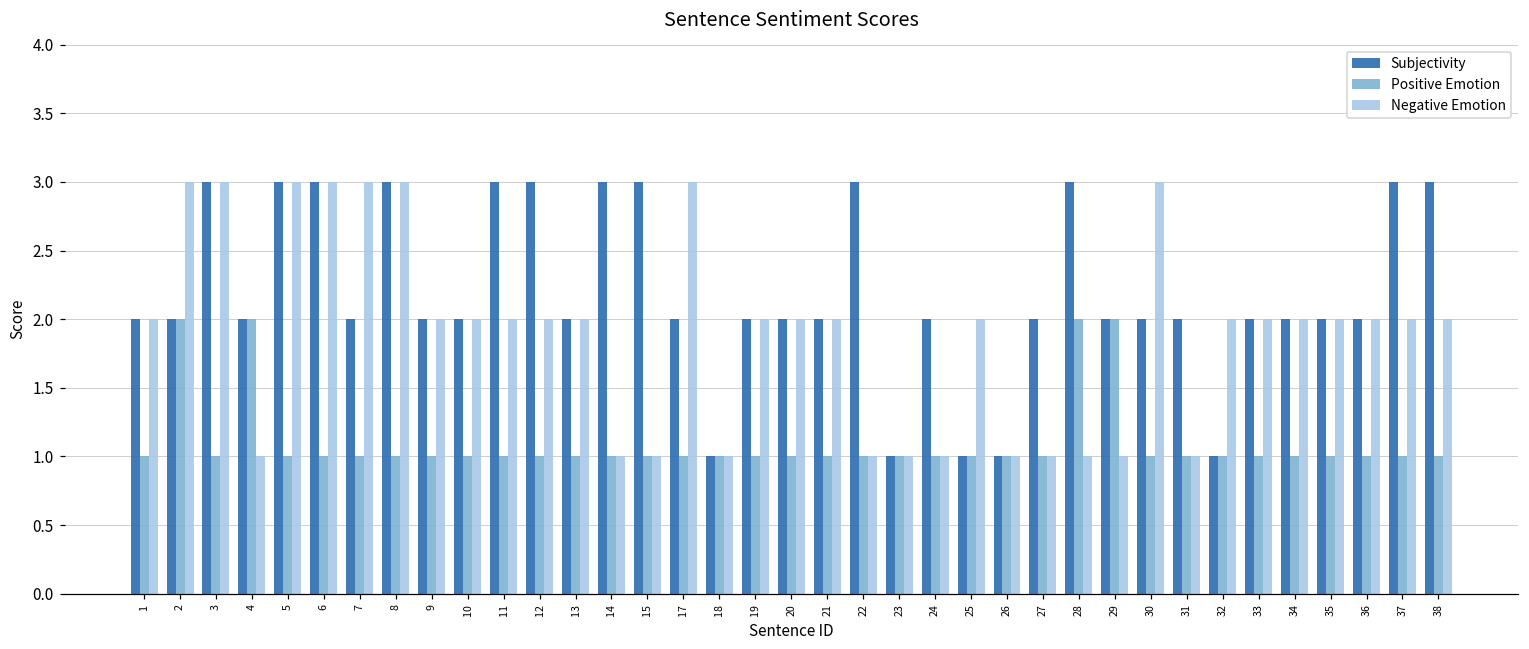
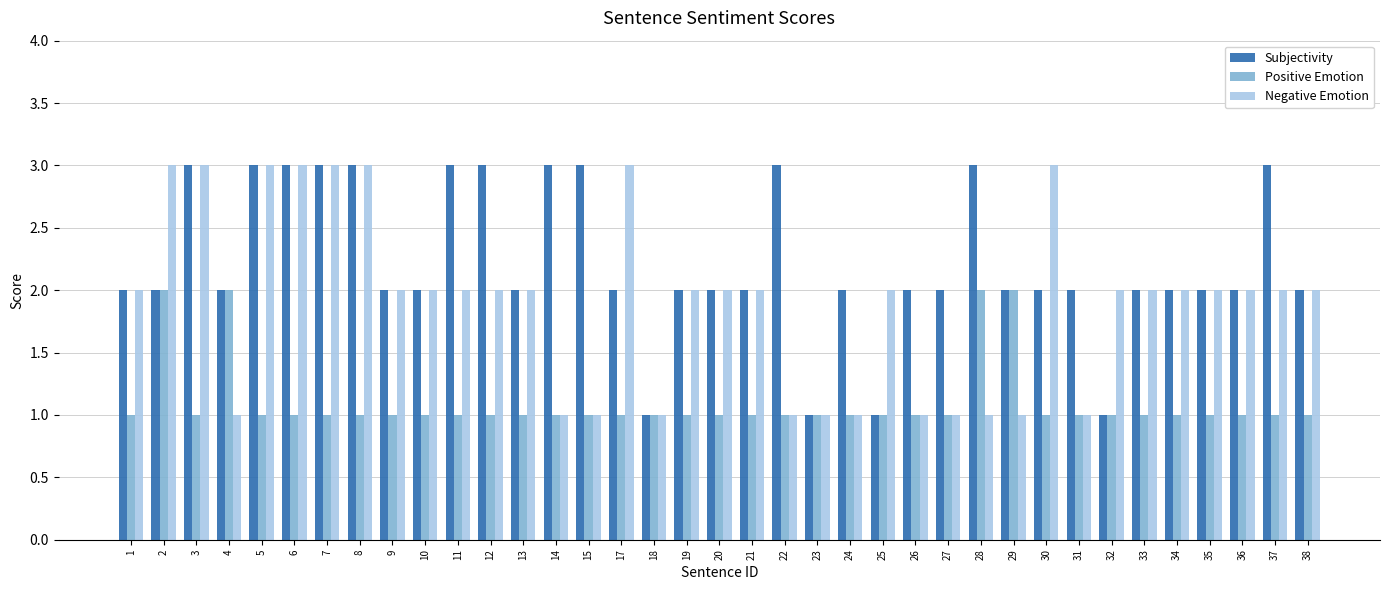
  {
    "Subjectivity": {
      "1": 2,
      "2": 2,
      "3": 3,
      "4": 2,
      "5": 3,
      "6": 3,
-     "7": 2,
+     "7": 3,
      "8": 3,
      "9": 2,
      "10": 2,
      "11": 3,
      "12": 3,
      "13": 2,
      "14": 3,
      "15": 3,
      "17": 2,
      "18": 1,
      "19": 2,
      "20": 2,
      "21": 2,
      "22": 3,
      "23": 1,
      "24": 2,
      "25": 1,
-     "26": 1,
+     "26": 2,
      "27": 2,
      "28": 3,
      "29": 2,
      "30": 2,
      "31": 2,
      "32": 1,
      "33": 2,
      "34": 2,
      "35": 2,
      "36": 2,
      "37": 3,
-     "38": 3
+     "38": 2
    }
  }
